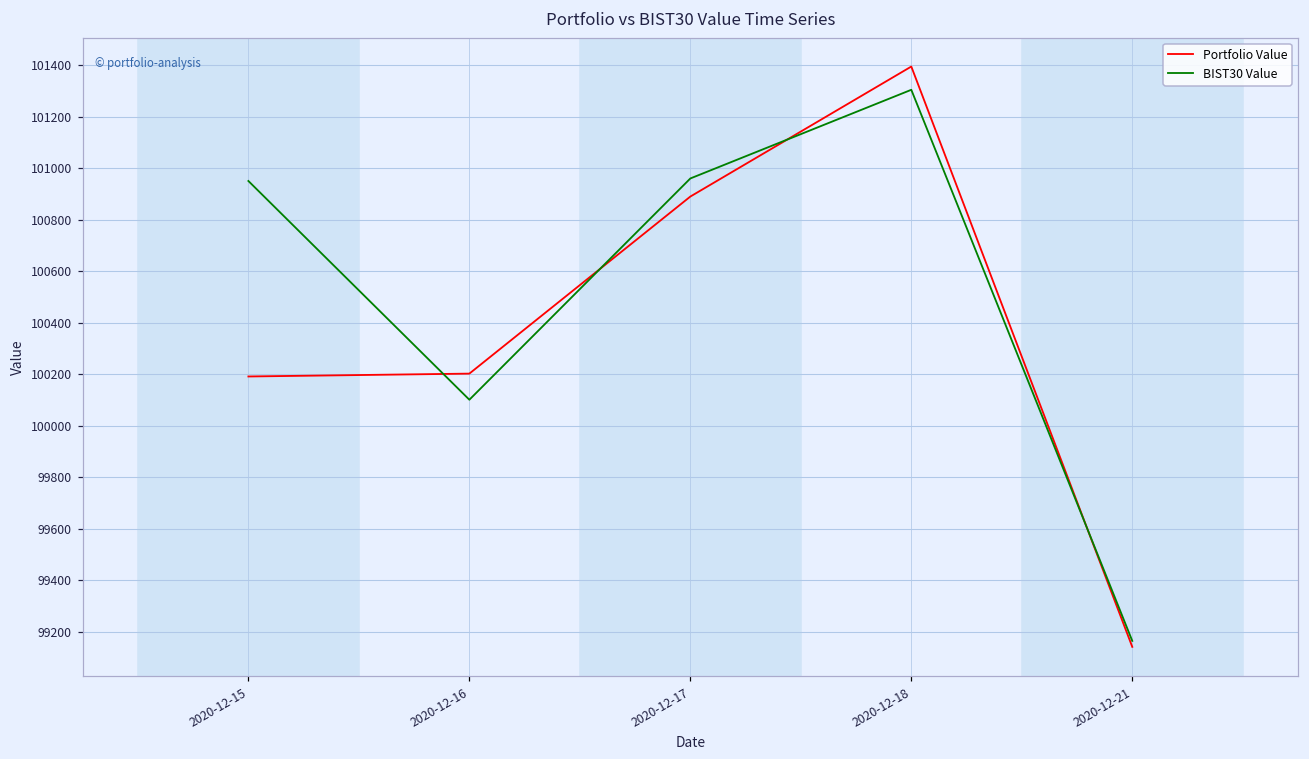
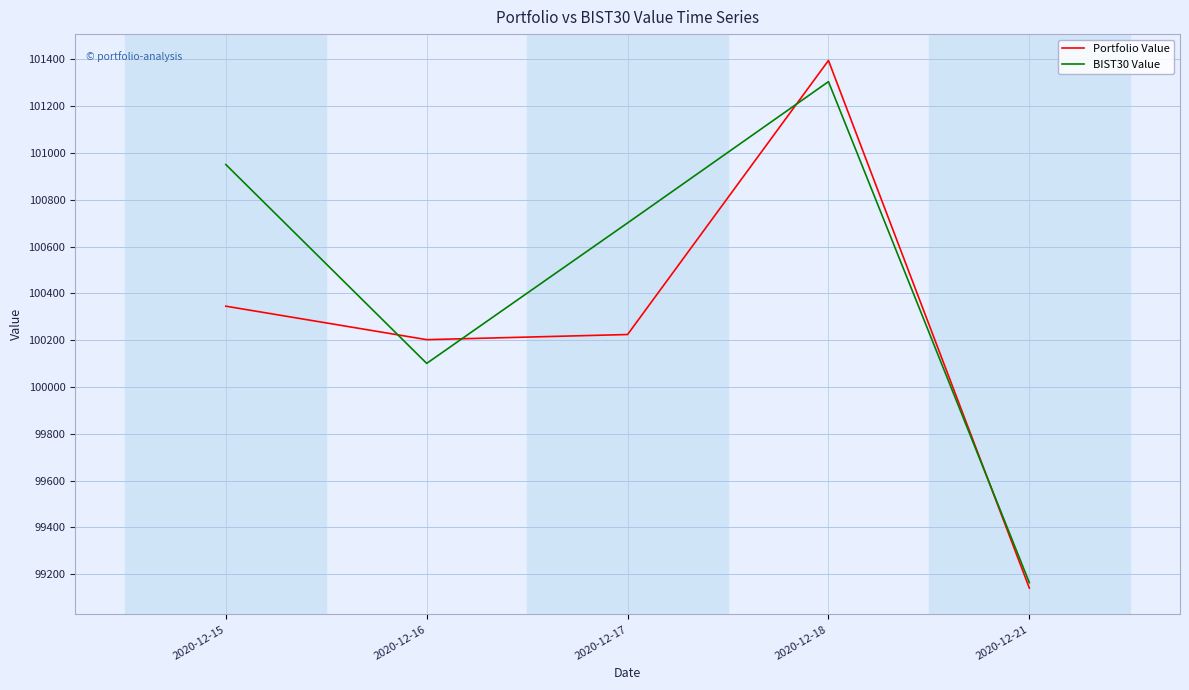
  {
    "Portfolio Value": {
-     "2020-12-15": 100190,
+     "2020-12-15": 100350,
      "2020-12-16": 100200,
-     "2020-12-17": 100890,
+     "2020-12-17": 100220,
      "2020-12-18": 101400,
      "2020-12-21": 99140
    },
    "BIST30 Value": {
      "2020-12-15": 100950,
      "2020-12-16": 100100,
-     "2020-12-17": 100960,
+     "2020-12-17": 100700,
      "2020-12-18": 101300,
      "2020-12-21": 99160
    }
  }
